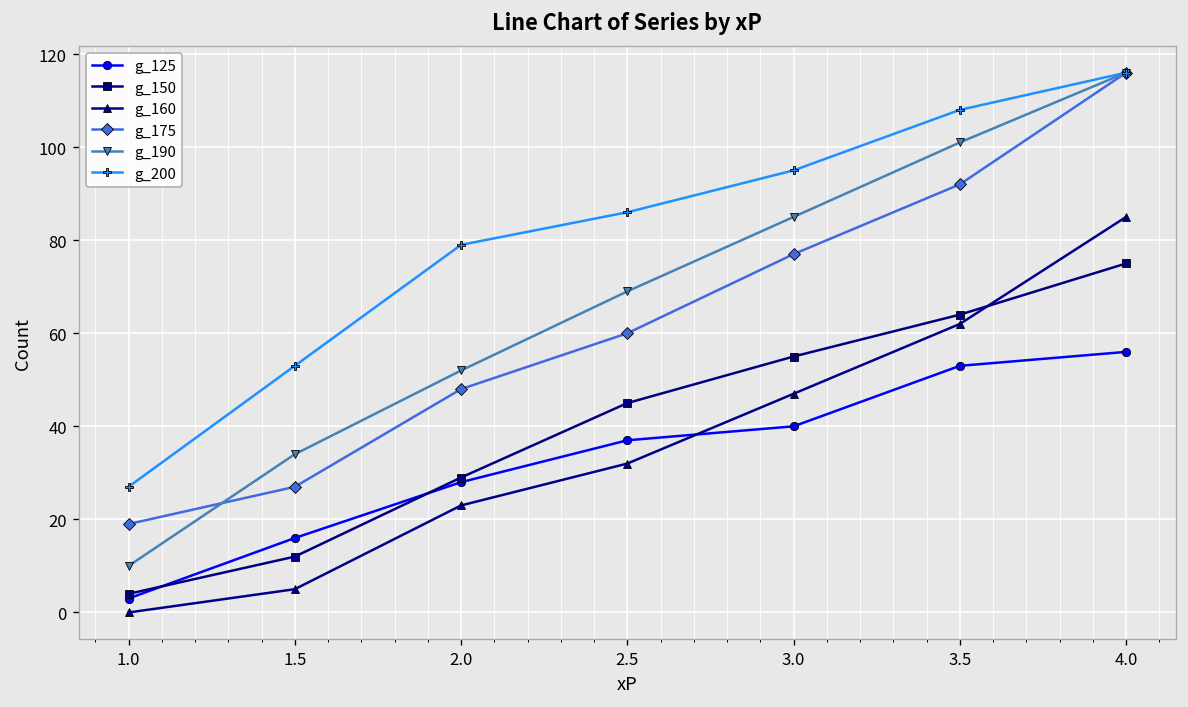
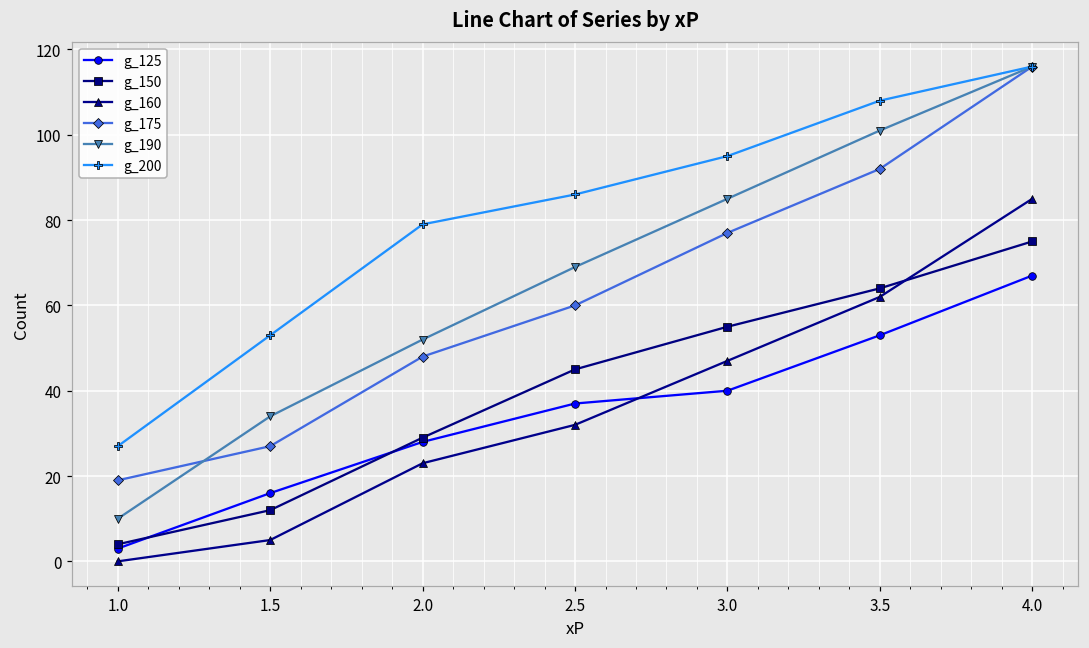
  {
    "g_125": {
      "1.0": 3,
      "1.5": 16,
      "2.0": 28,
      "2.5": 37,
      "3.0": 40,
      "3.5": 53,
-     "4.0": 56
+     "4.0": 67
    },
    "g_200": {
      "1.0": 27,
      "1.5": 53,
      "2.0": 79,
      "2.5": 86,
      "3.0": 95,
      "3.5": 108
    }
  }
